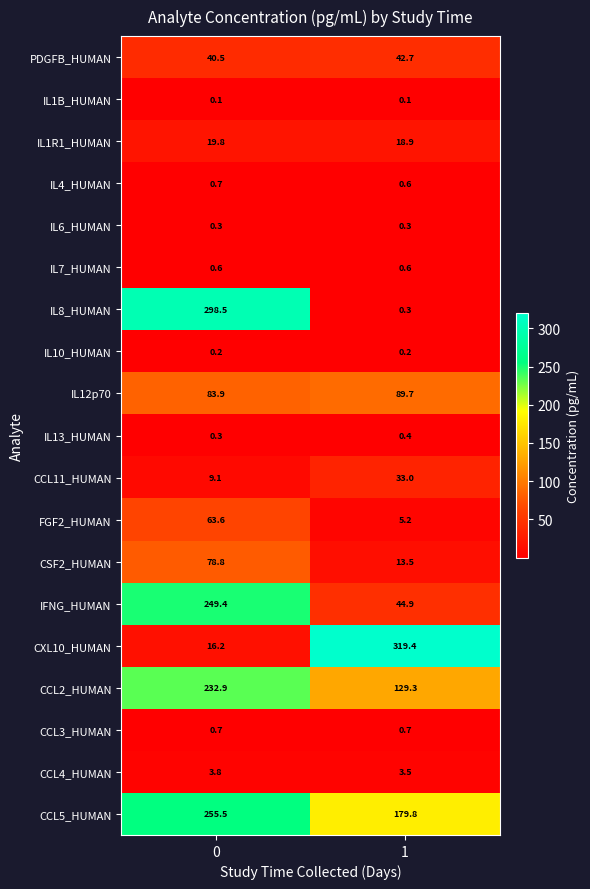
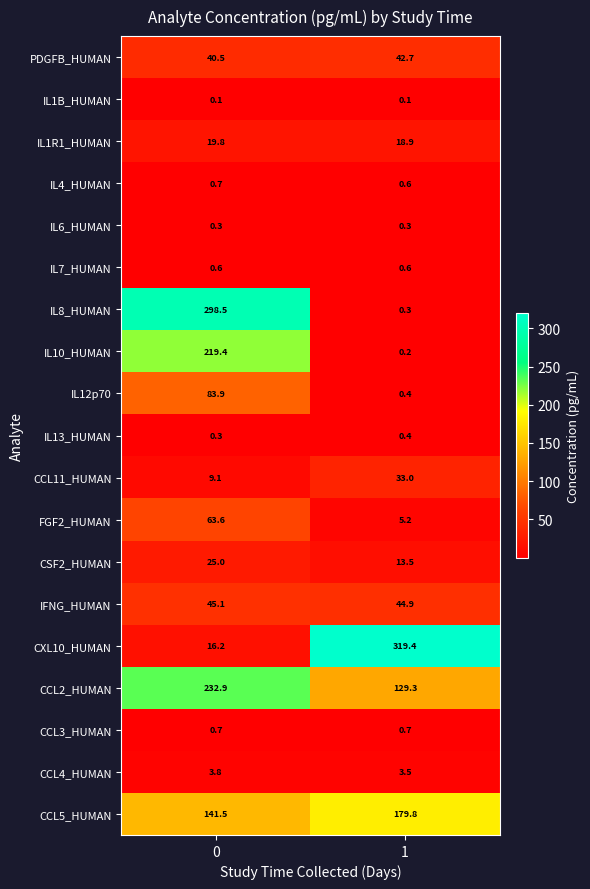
  {
    "PDGFB_HUMAN": {
      "0": 40.5,
      "1": 42.7
    },
    "IL1B_HUMAN": {
      "0": 0.1,
      "1": 0.1
    },
    "IL1R1_HUMAN": {
      "0": 19.8,
      "1": 18.9
    },
    "IL4_HUMAN": {
      "0": 0.7,
      "1": 0.6
    },
    "IL6_HUMAN": {
      "0": 0.3,
      "1": 0.3
    },
    "IL7_HUMAN": {
      "0": 0.6,
      "1": 0.6
    },
    "IL8_HUMAN": {
      "0": 298.5,
      "1": 0.3
    },
    "IL10_HUMAN": {
-     "0": 0.2,
+     "0": 219.4,
      "1": 0.2
    },
    "IL12p70": {
      "0": 83.9,
-     "1": 89.7
+     "1": 0.4
    },
    "IL13_HUMAN": {
      "0": 0.3,
      "1": 0.4
    },
    "CCL11_HUMAN": {
      "0": 9.1,
      "1": 33.0
    },
    "FGF2_HUMAN": {
      "0": 63.6,
      "1": 5.2
    },
    "CSF2_HUMAN": {
-     "0": 78.8,
+     "0": 25.0,
      "1": 13.5
    },
    "IFNG_HUMAN": {
-     "0": 249.4,
+     "0": 45.1,
      "1": 44.9
    },
    "CXL10_HUMAN": {
      "0": 16.2,
      "1": 319.4
    },
    "CCL2_HUMAN": {
      "0": 232.9,
      "1": 129.3
    },
    "CCL3_HUMAN": {
      "0": 0.7,
      "1": 0.7
    },
    "CCL4_HUMAN": {
      "0": 3.8,
      "1": 3.5
    },
    "CCL5_HUMAN": {
-     "0": 255.5,
+     "0": 141.5,
      "1": 179.8
    }
  }
